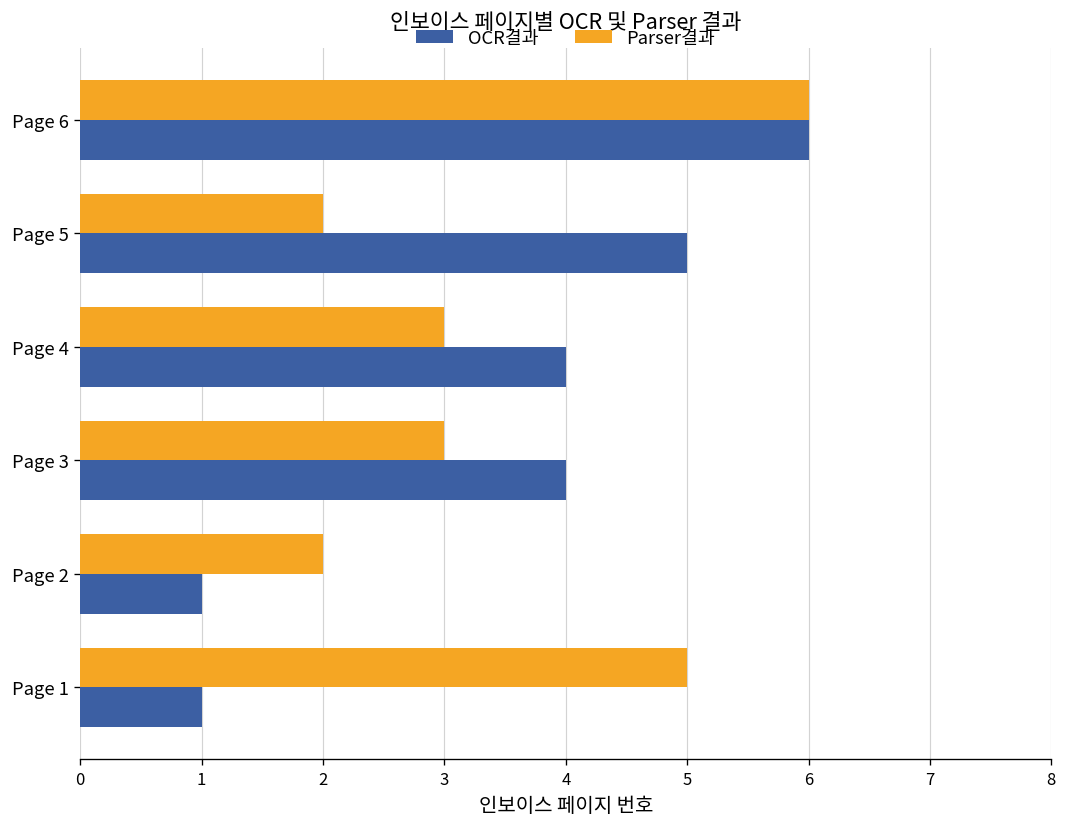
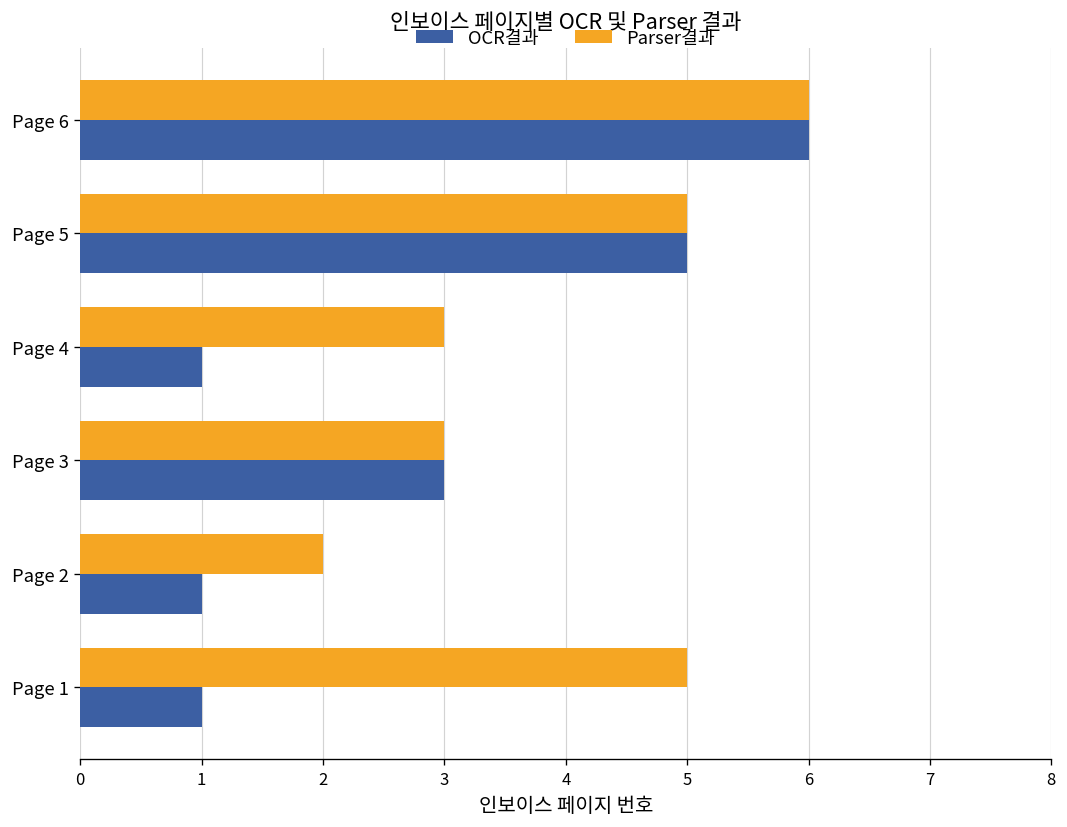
  {
    "OCR결과": {
      "Page 6": 6,
      "Page 5": 5,
-     "Page 4": 4,
-     "Page 3": 4,
+     "Page 4": 1,
+     "Page 3": 3,
      "Page 2": 1,
      "Page 1": 1
    },
    "Parser결과": {
      "Page 6": 6,
-     "Page 5": 2,
+     "Page 5": 5,
      "Page 4": 3,
      "Page 3": 3,
      "Page 2": 2,
      "Page 1": 5
    }
  }
